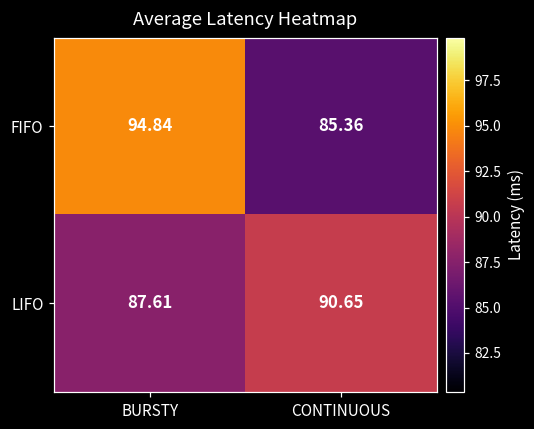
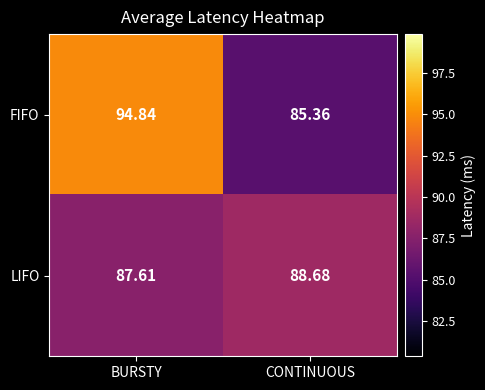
  {
    "FIFO": {
      "BURSTY": 94.84,
      "CONTINUOUS": 85.36
    },
    "LIFO": {
      "BURSTY": 87.61,
-     "CONTINUOUS": 90.65
+     "CONTINUOUS": 88.68
    }
  }
